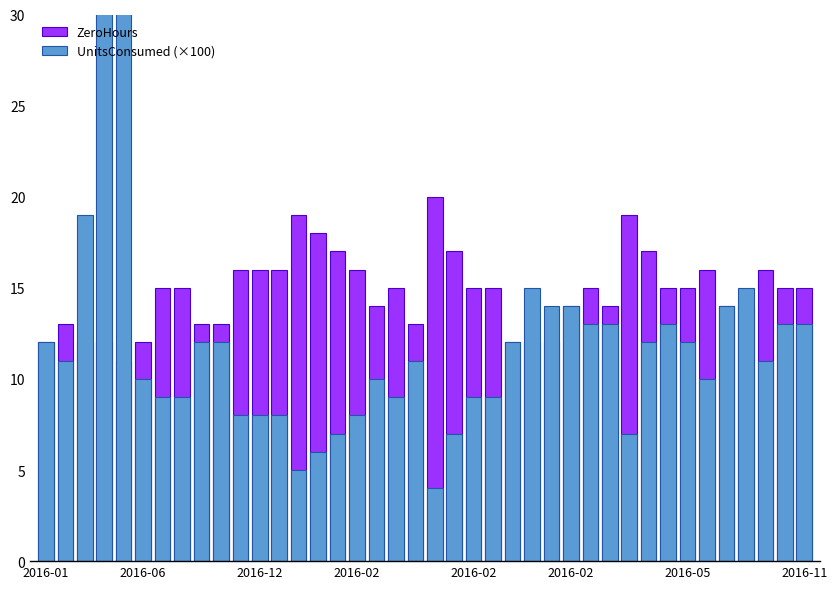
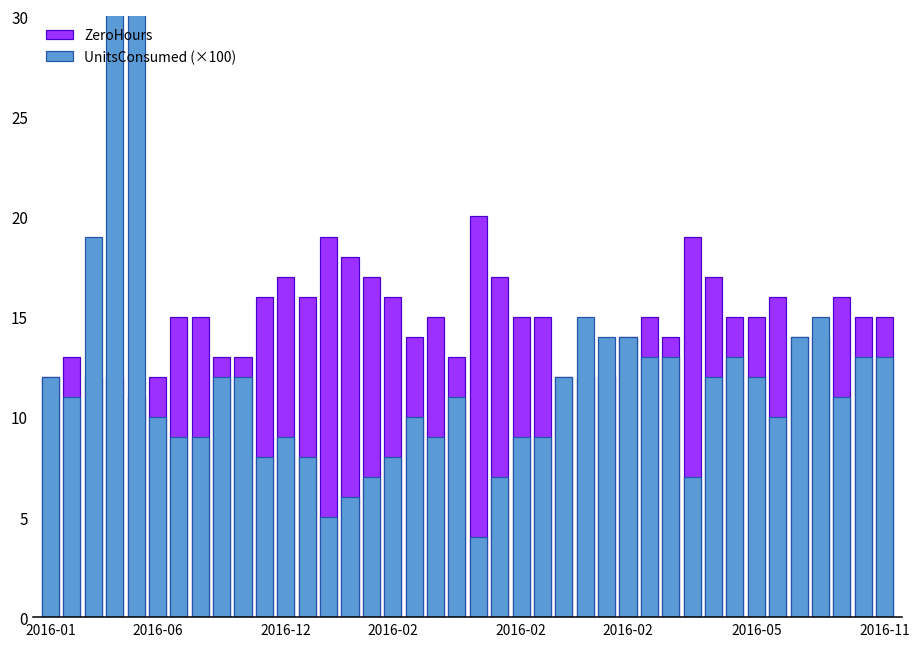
  {
    "ZeroHours": {
      "2016-01": 12,
      "2016-06": 12,
-     "2016-12": 16,
+     "2016-12": 17,
      "2016-05": 15,
      "2016-11": 15
    },
    "UnitsConsumed (×100)": {
      "2016-01": 12.0,
-     "2016-12": 8.0
+     "2016-12": 9.0
    }
  }
